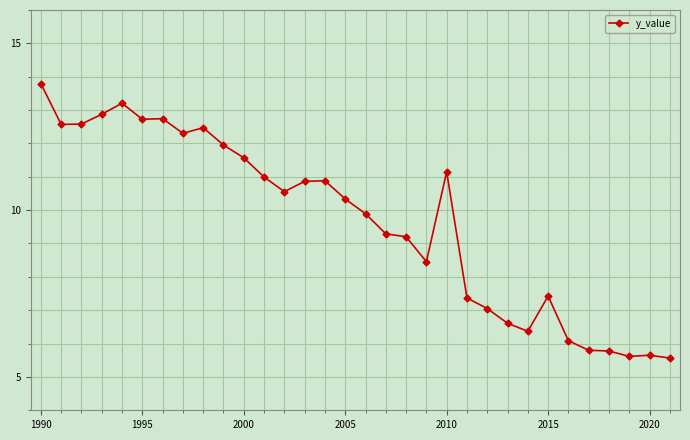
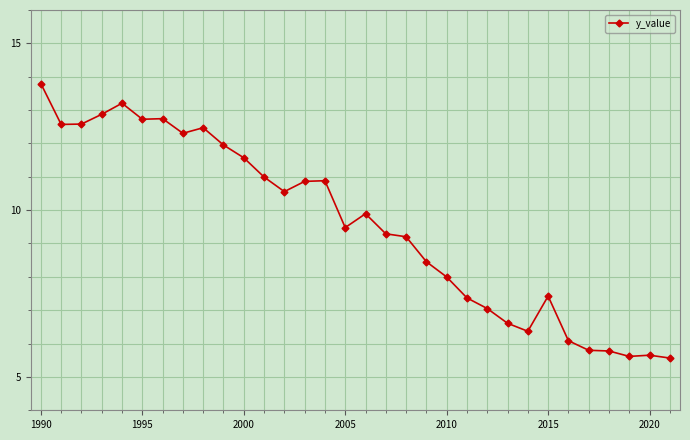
  {
    "1990": 13.8,
    "1995": 12.7,
    "2000": 11.6,
-   "2005": 10.3,
-   "2010": 11.1,
+   "2005": 9.5,
+   "2010": 8.0,
    "2015": 7.4,
    "2020": 5.7
  }
